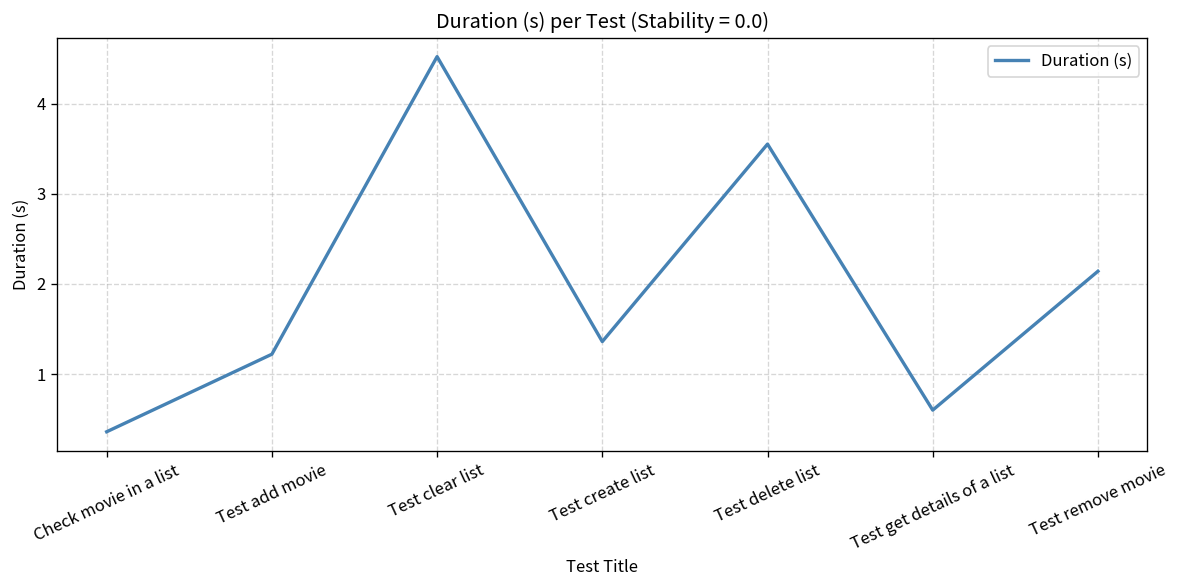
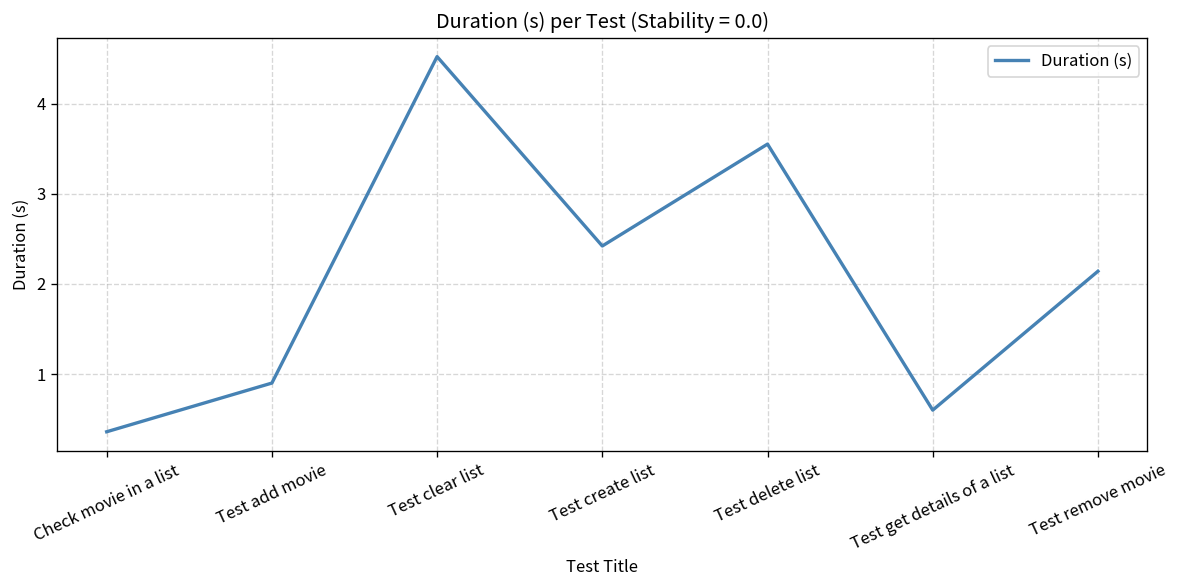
  {
    "Check movie in a list": 0.4,
-   "Test add movie": 1.2,
+   "Test add movie": 0.9,
    "Test clear list": 4.5,
-   "Test create list": 1.4,
+   "Test create list": 2.4,
    "Test delete list": 3.6,
    "Test get details of a list": 0.6,
    "Test remove movie": 2.1
  }
